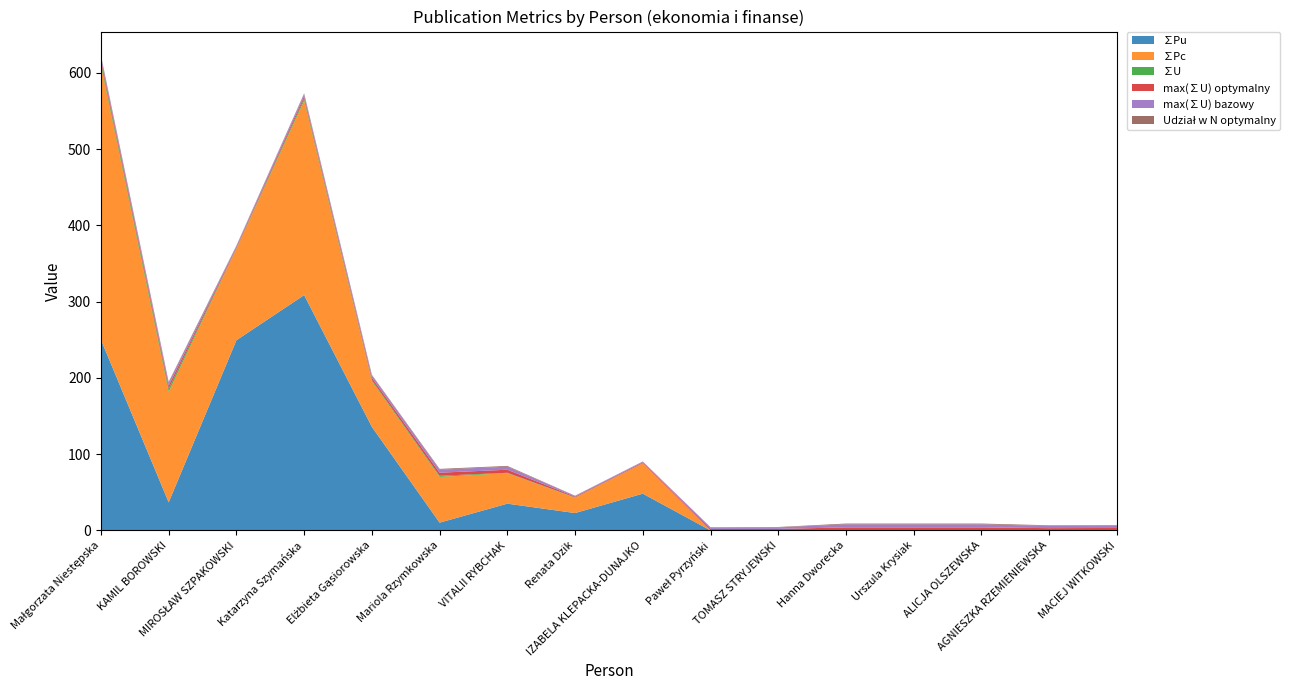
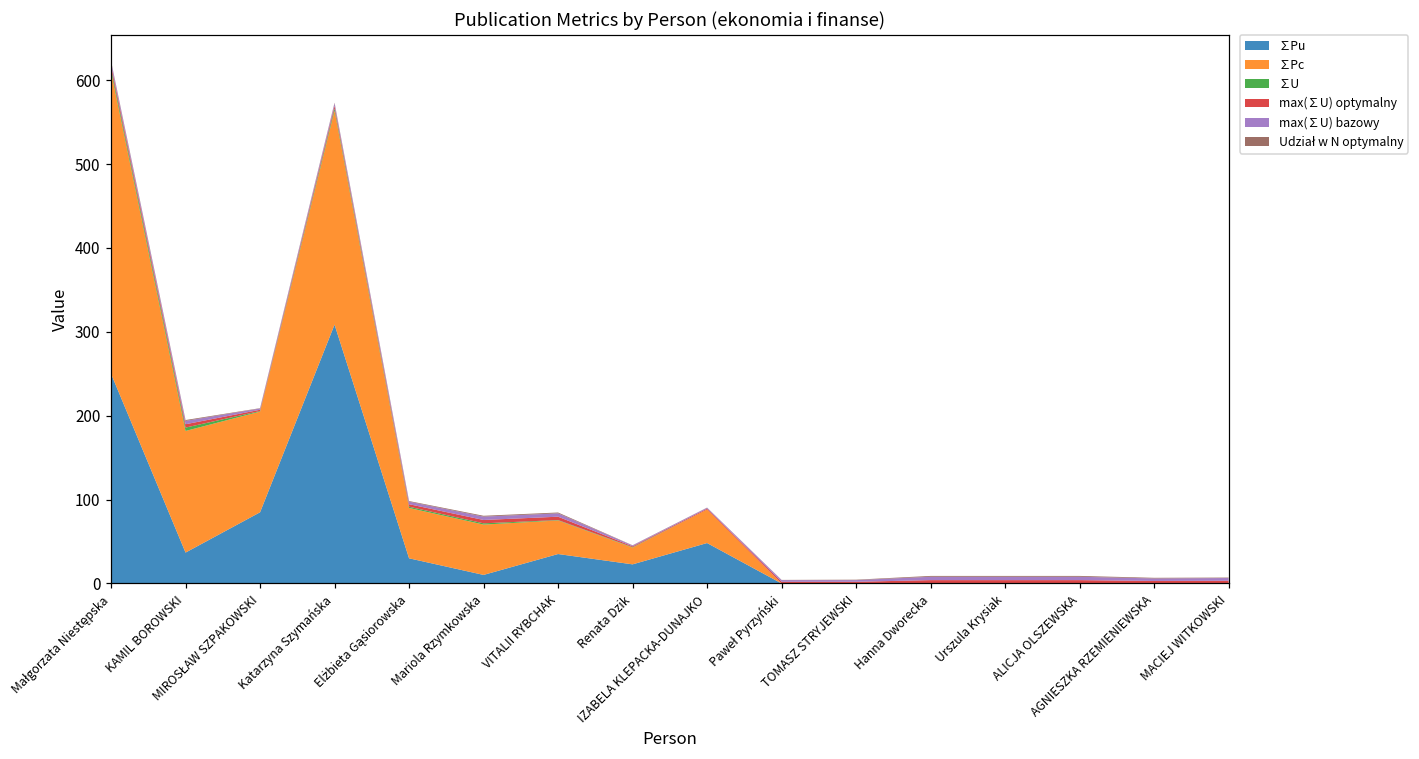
  {
    "∑Pu": {
      "Małgorzata Niestępska": 250,
      "KAMIL BOROWSKI": 40,
-     "MIROSŁAW SZPAKOWSKI": 250,
+     "MIROSŁAW SZPAKOWSKI": 80,
      "Katarzyna Szymańska": 310,
-     "Elżbieta Gąsiorowska": 140,
+     "Elżbieta Gąsiorowska": 30,
      "Mariola Rzymkowska": 10,
      "VITALII RYBCHAK": 40,
      "Renata Dzik": 20,
      "IZABELA KLEPACKA-DUNAJKO": 50
    },
    "∑Pc": {
      "Małgorzata Niestępska": 360,
      "KAMIL BOROWSKI": 150
    },
    "∑U": {
      "Małgorzata Niestępska": 0,
      "KAMIL BOROWSKI": 0
    },
    "max(∑U) optymalny": {
      "Małgorzata Niestępska": 0,
      "KAMIL BOROWSKI": 0,
      "Mariola Rzymkowska": 0,
      "VITALII RYBCHAK": 0,
      "Hanna Dworecka": 0,
      "Urszula Krysiak": 0,
      "ALICJA OLSZEWSKA": 0
    }
  }
